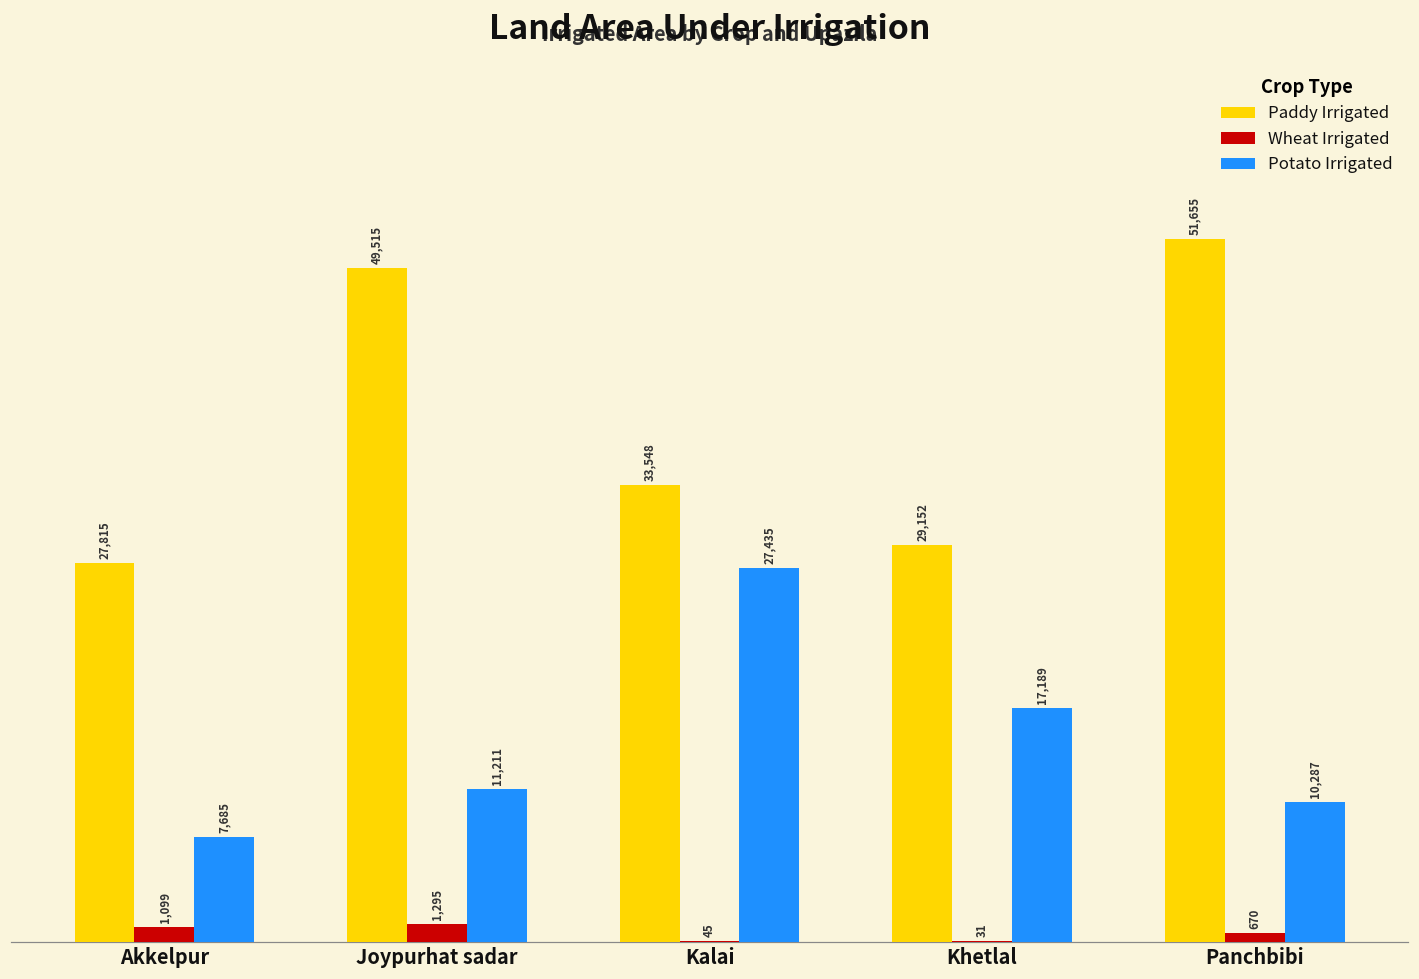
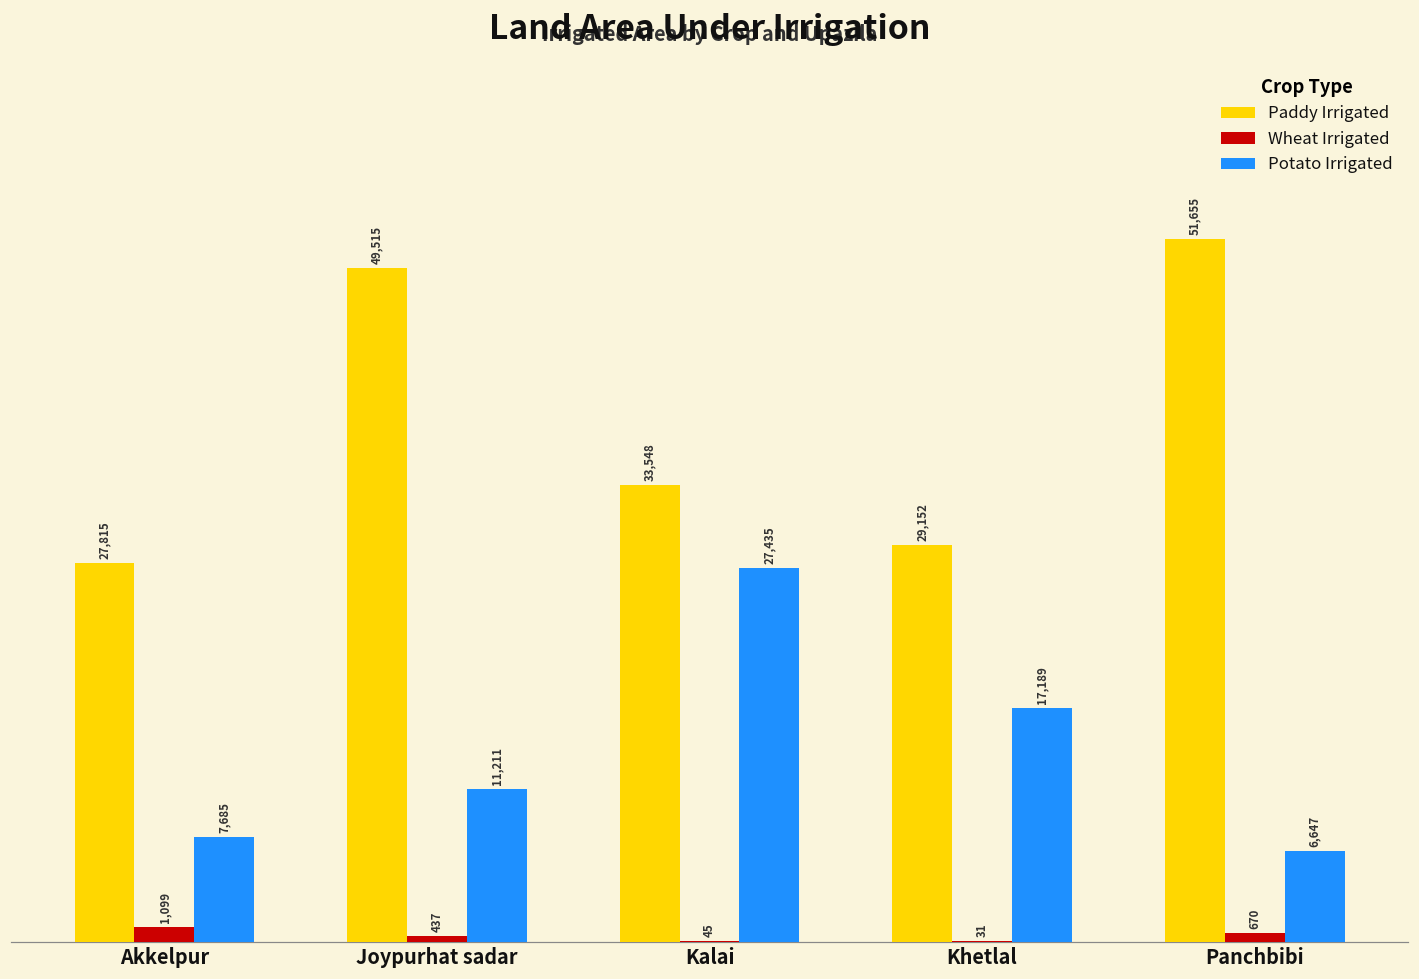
  {
    "Paddy Irrigated": {
      "Akkelpur": "27,815",
      "Joypurhat sadar": "49,515",
      "Kalai": "33,548",
      "Khetlal": "29,152",
      "Panchbibi": "51,655"
    },
    "Wheat Irrigated": {
      "Akkelpur": "1,099",
-     "Joypurhat sadar": "1,295",
+     "Joypurhat sadar": "437",
      "Kalai": "45",
      "Khetlal": "31",
      "Panchbibi": "670"
    },
    "Potato Irrigated": {
      "Akkelpur": "7,685",
      "Joypurhat sadar": "11,211",
      "Kalai": "27,435",
      "Khetlal": "17,189",
-     "Panchbibi": "10,287"
+     "Panchbibi": "6,647"
    }
  }
